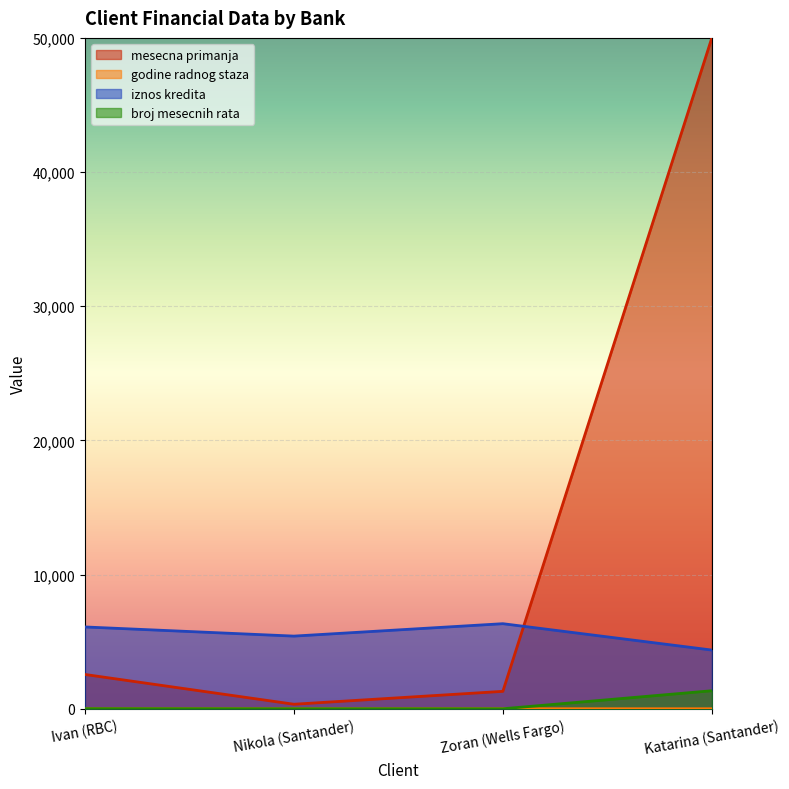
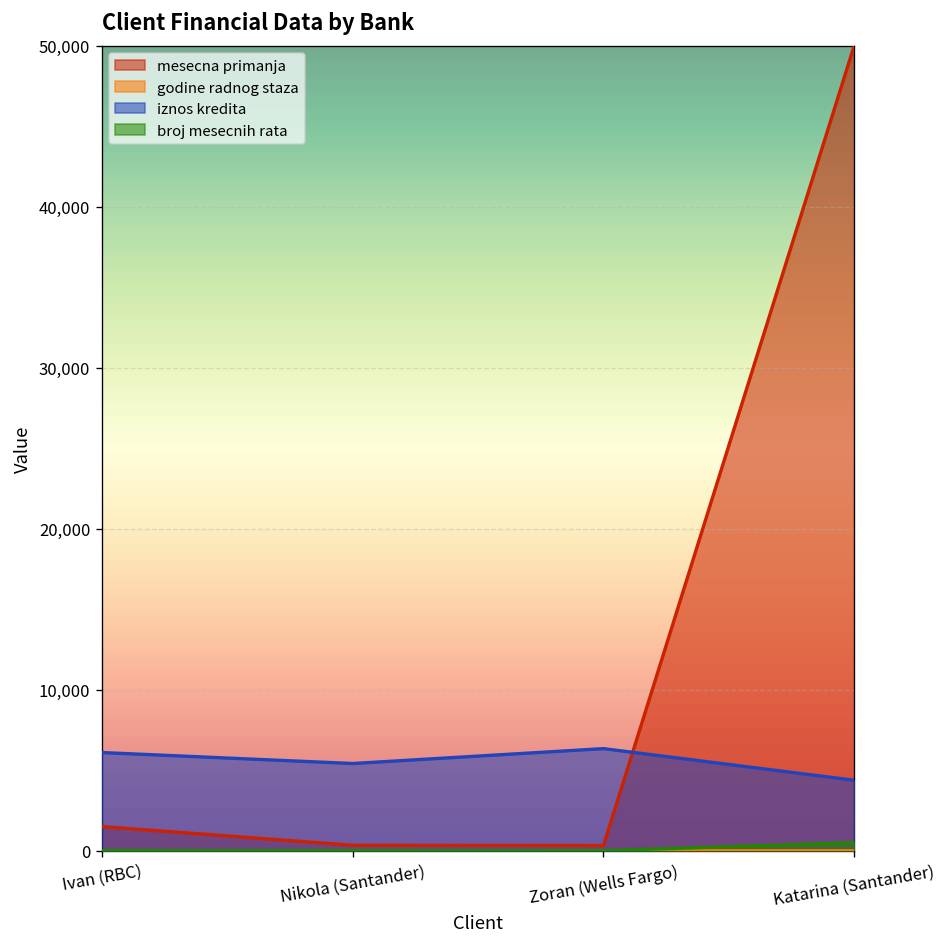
  {
    "mesecna primanja": {
-     "Ivan (RBC)": "2,600",
+     "Ivan (RBC)": "1,500",
      "Nikola (Santander)": "300",
-     "Zoran (Wells Fargo)": "1,300",
+     "Zoran (Wells Fargo)": "300",
      "Katarina (Santander)": "50,000"
    },
    "godine radnog staza": {
      "Katarina (Santander)": "0"
    },
    "iznos kredita": {
      "Ivan (RBC)": "6,100",
      "Nikola (Santander)": "5,400",
      "Zoran (Wells Fargo)": "6,300",
      "Katarina (Santander)": "4,400"
    },
    "broj mesecnih rata": {
-     "Katarina (Santander)": "1,300"
+     "Katarina (Santander)": "500"
    }
  }
